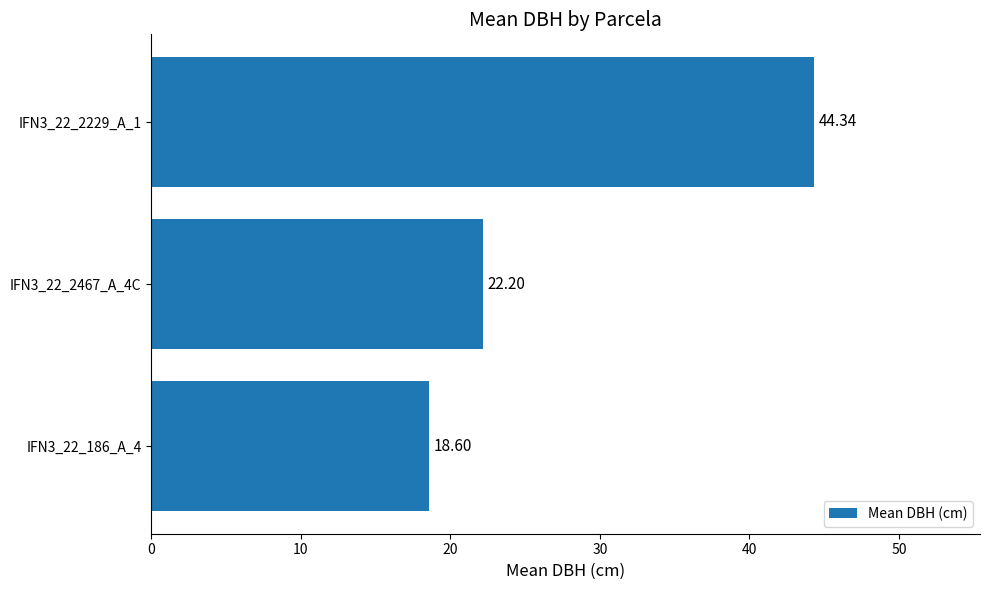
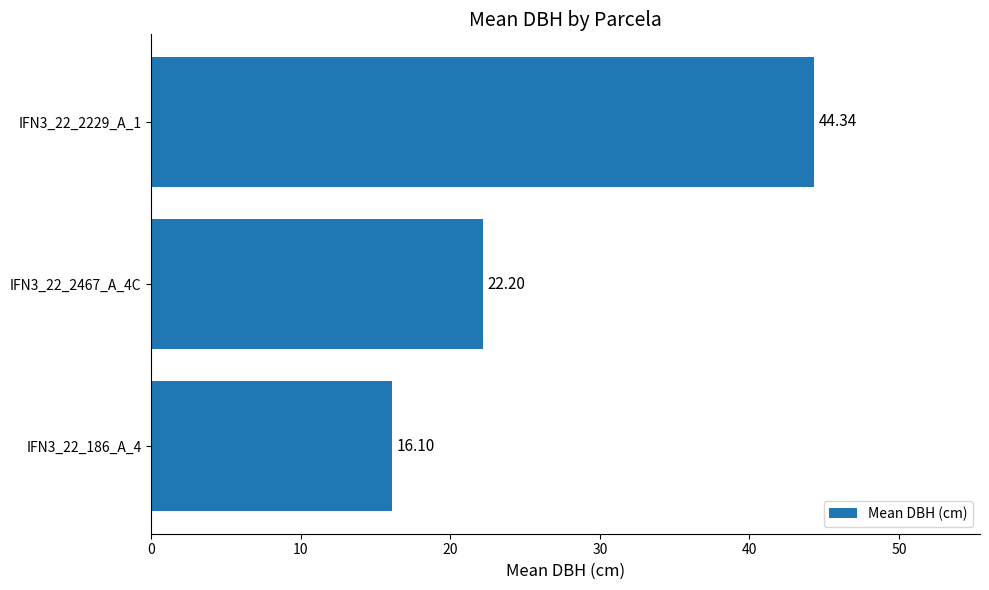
  {
    "IFN3_22_2229_A_1": 44.34,
    "IFN3_22_2467_A_4C": 22.20,
-   "IFN3_22_186_A_4": 18.60
+   "IFN3_22_186_A_4": 16.10
  }
